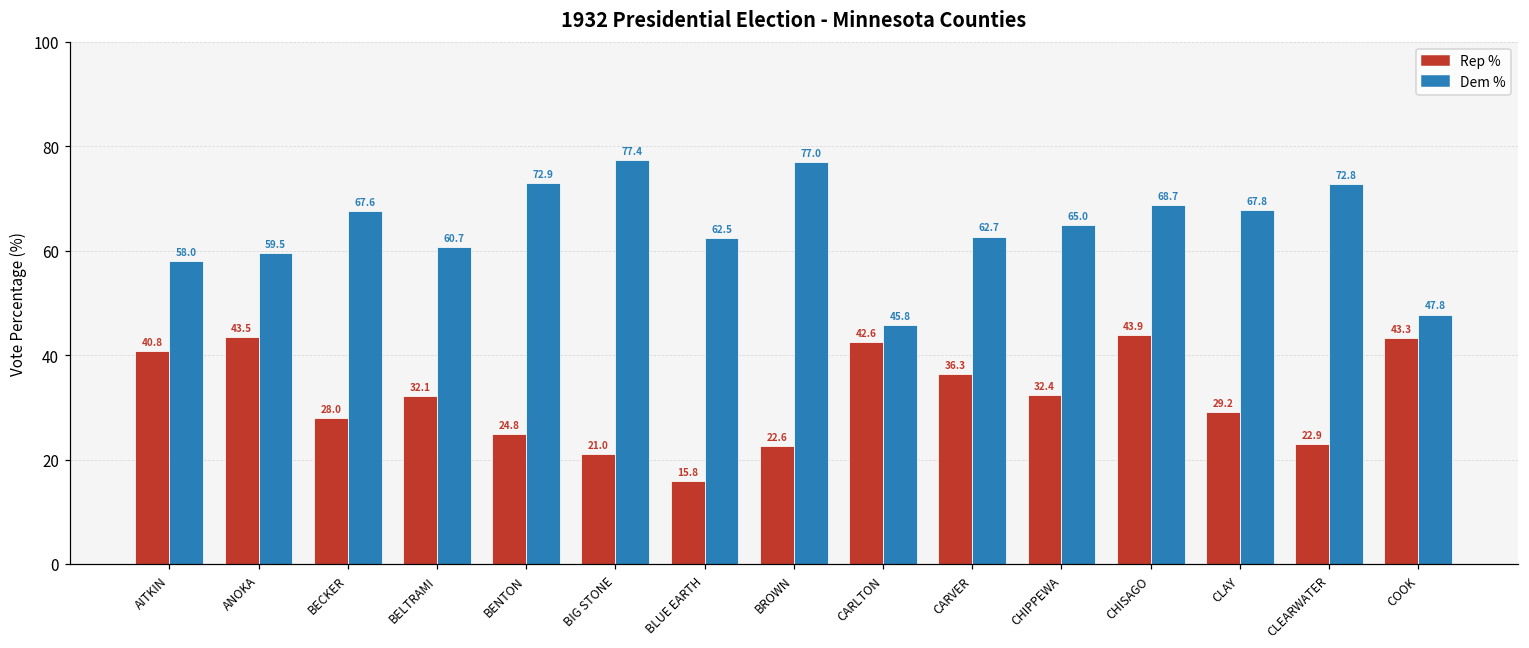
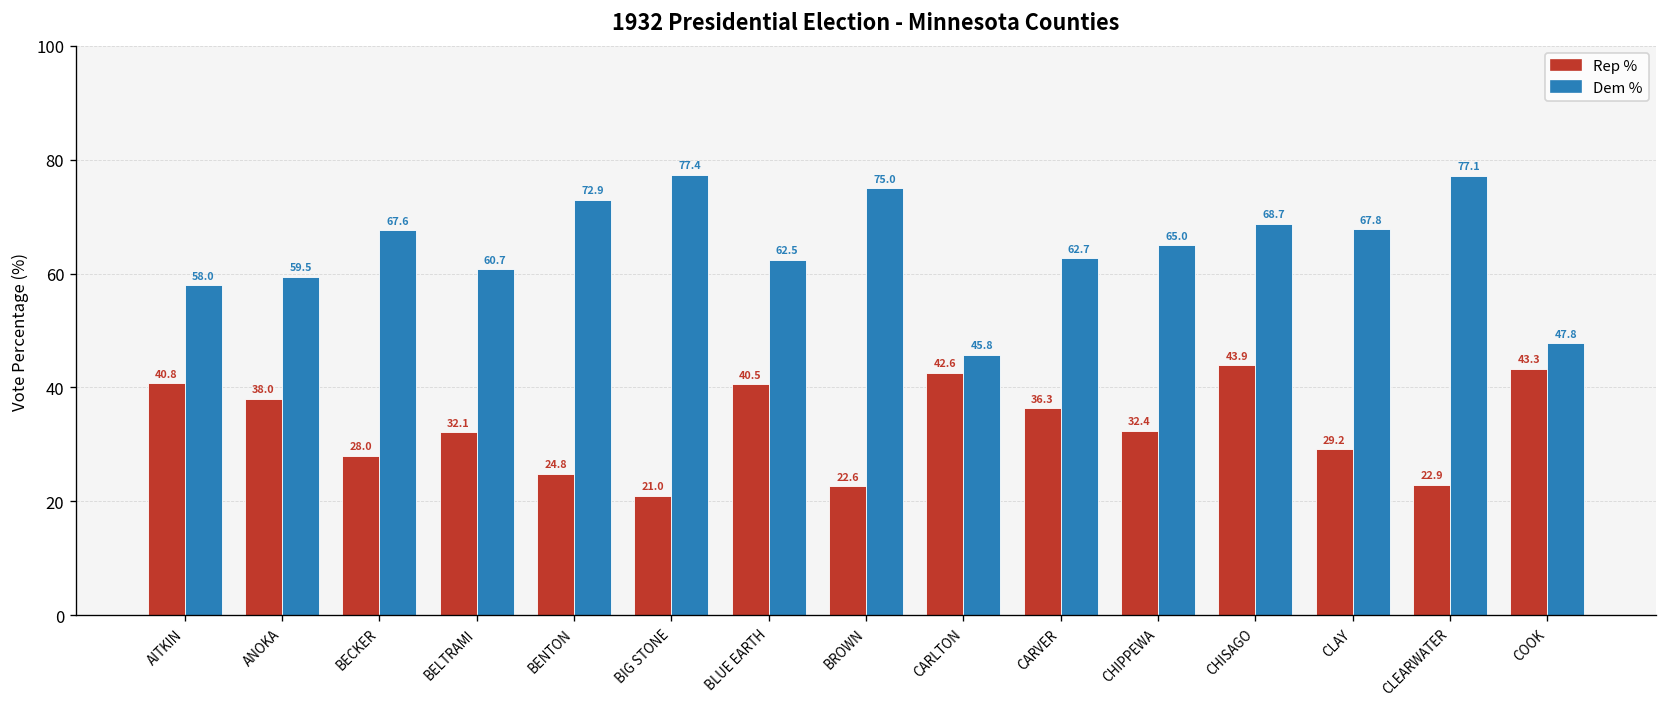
  {
    "Rep %": {
      "AITKIN": 40.8,
-     "ANOKA": 43.5,
+     "ANOKA": 38.0,
      "BECKER": 28.0,
      "BELTRAMI": 32.1,
      "BENTON": 24.8,
      "BIG STONE": 21.0,
-     "BLUE EARTH": 15.8,
+     "BLUE EARTH": 40.5,
      "BROWN": 22.6,
      "CARLTON": 42.6,
      "CARVER": 36.3,
      "CHIPPEWA": 32.4,
      "CHISAGO": 43.9,
      "CLAY": 29.2,
      "CLEARWATER": 22.9,
      "COOK": 43.3
    },
    "Dem %": {
      "AITKIN": 58.0,
      "ANOKA": 59.5,
      "BECKER": 67.6,
      "BELTRAMI": 60.7,
      "BENTON": 72.9,
      "BIG STONE": 77.4,
      "BLUE EARTH": 62.5,
-     "BROWN": 77.0,
+     "BROWN": 75.0,
      "CARLTON": 45.8,
      "CARVER": 62.7,
      "CHIPPEWA": 65.0,
      "CHISAGO": 68.7,
      "CLAY": 67.8,
-     "CLEARWATER": 72.8,
+     "CLEARWATER": 77.1,
      "COOK": 47.8
    }
  }
